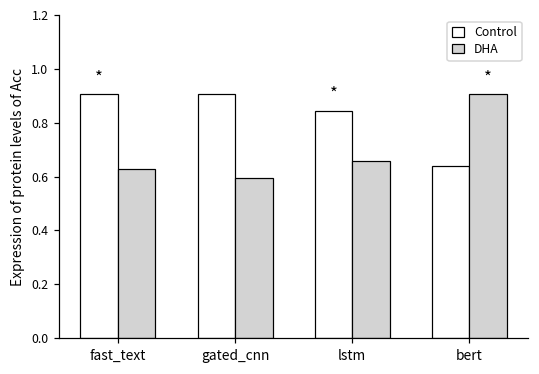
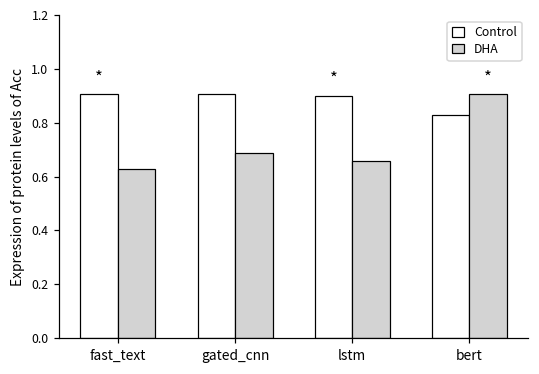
  {
    "Control": {
      "fast_text": 0.91,
      "gated_cnn": 0.91,
-     "lstm": 0.84,
-     "bert": 0.64
+     "lstm": 0.90,
+     "bert": 0.83
    },
    "DHA": {
      "fast_text": 0.63,
-     "gated_cnn": 0.59,
+     "gated_cnn": 0.69,
      "lstm": 0.66,
      "bert": 0.91
    }
  }
